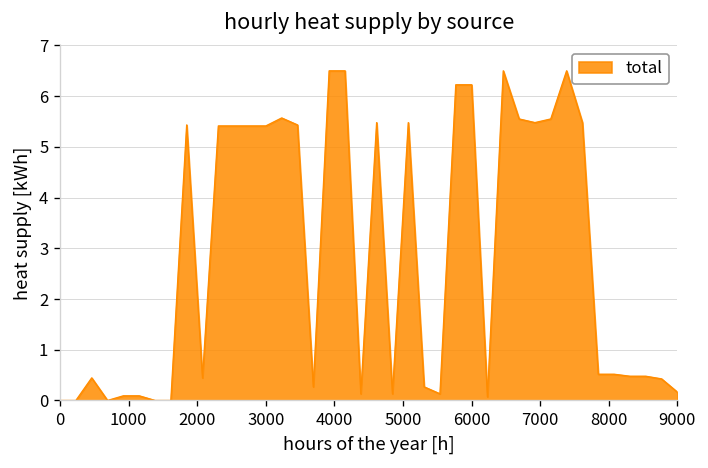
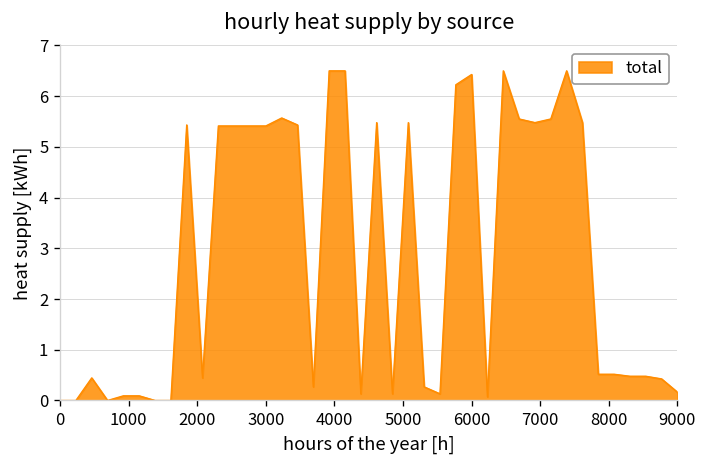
  {
    "0": 0.0,
    "3000": 5.4,
-   "6000": 6.2,
+   "6000": 6.4,
    "9000": 0.2
  }
